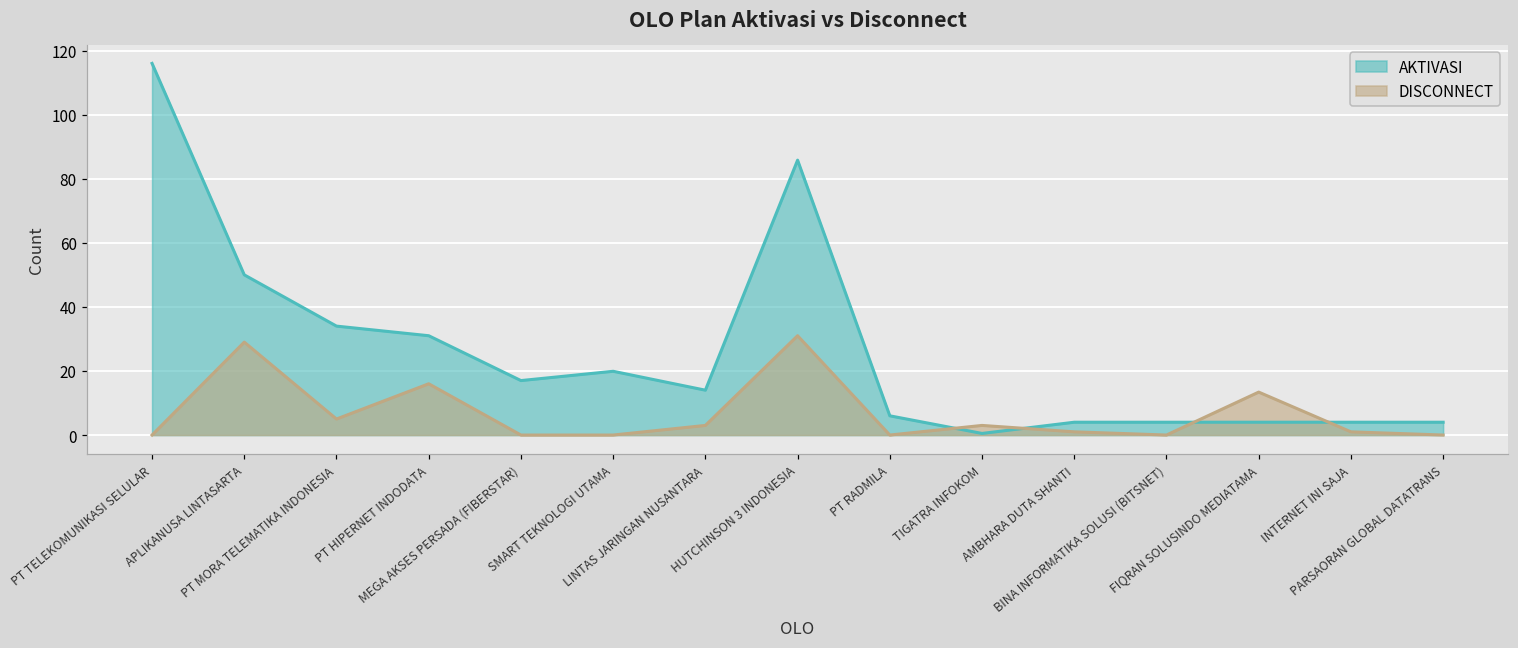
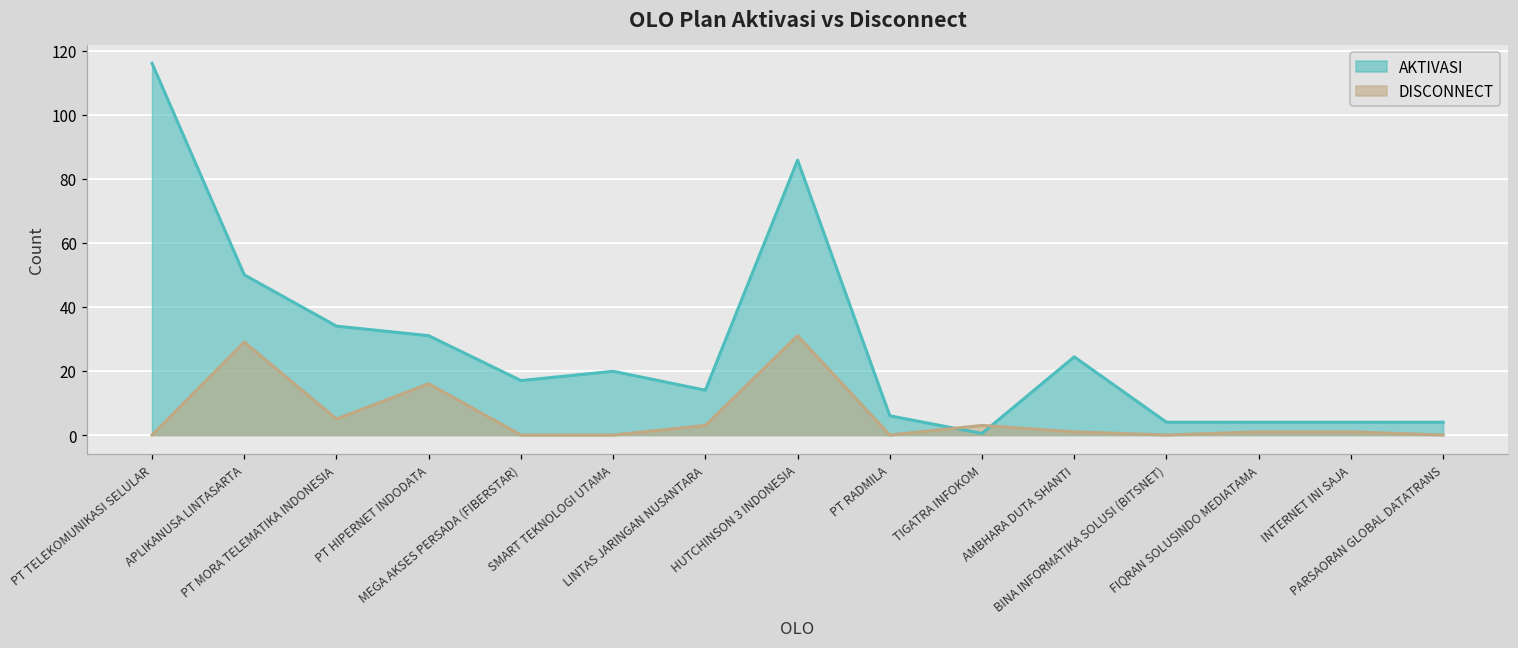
  {
    "AKTIVASI": {
      "PT TELEKOMUNIKASI SELULAR": 116,
      "APLIKANUSA LINTASARTA": 50,
      "PT MORA TELEMATIKA INDONESIA": 34,
      "PT HIPERNET INDODATA": 31,
      "MEGA AKSES PERSADA (FIBERSTAR)": 17,
      "SMART TEKNOLOGI UTAMA": 20,
      "LINTAS JARINGAN NUSANTARA": 14,
      "HUTCHINSON 3 INDONESIA": 86,
      "PT RADMILA": 6,
      "TIGATRA INFOKOM": 1,
-     "AMBHARA DUTA SHANTI": 4,
+     "AMBHARA DUTA SHANTI": 24,
      "BINA INFORMATIKA SOLUSI (BITSNET)": 4,
      "FIQRAN SOLUSINDO MEDIATAMA": 4,
      "INTERNET INI SAJA": 4,
      "PARSAORAN GLOBAL DATATRANS": 4
    },
    "DISCONNECT": {
      "PT TELEKOMUNIKASI SELULAR": 0,
      "APLIKANUSA LINTASARTA": 29,
      "PT MORA TELEMATIKA INDONESIA": 5,
      "PT HIPERNET INDODATA": 16,
      "MEGA AKSES PERSADA (FIBERSTAR)": 0,
      "SMART TEKNOLOGI UTAMA": 0,
      "LINTAS JARINGAN NUSANTARA": 3,
      "HUTCHINSON 3 INDONESIA": 31,
      "PT RADMILA": 0,
      "TIGATRA INFOKOM": 3,
      "AMBHARA DUTA SHANTI": 1,
      "BINA INFORMATIKA SOLUSI (BITSNET)": 0,
-     "FIQRAN SOLUSINDO MEDIATAMA": 13,
+     "FIQRAN SOLUSINDO MEDIATAMA": 1,
      "INTERNET INI SAJA": 1,
      "PARSAORAN GLOBAL DATATRANS": 0
    }
  }
